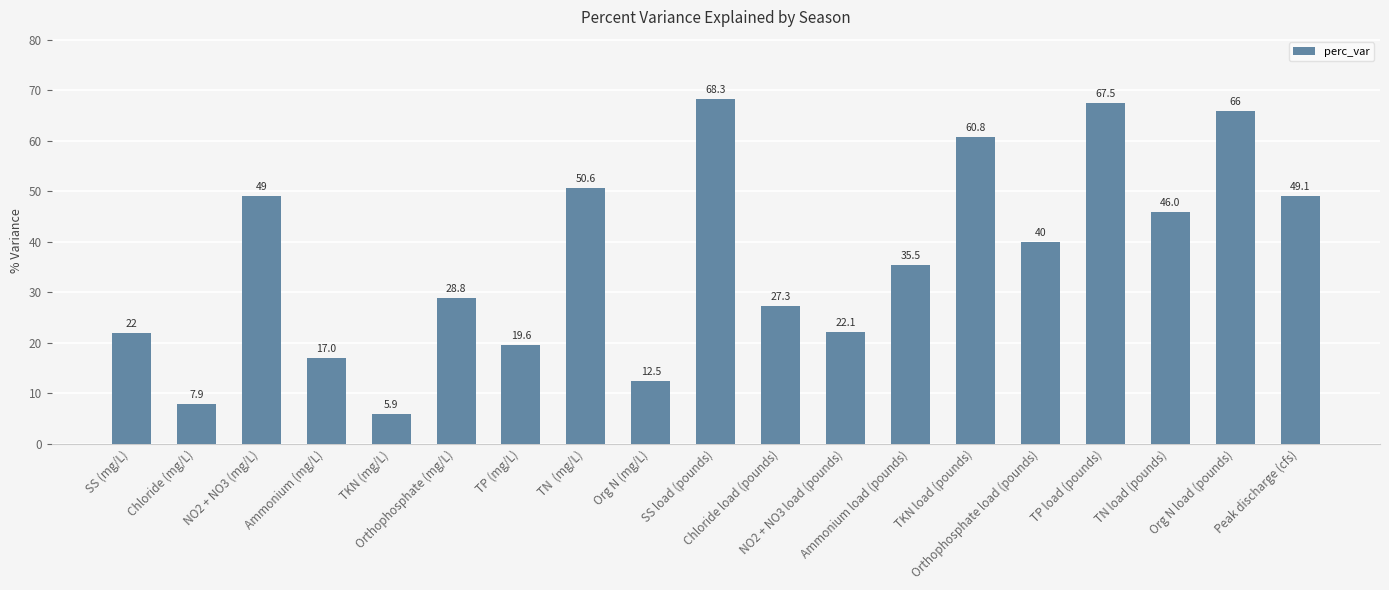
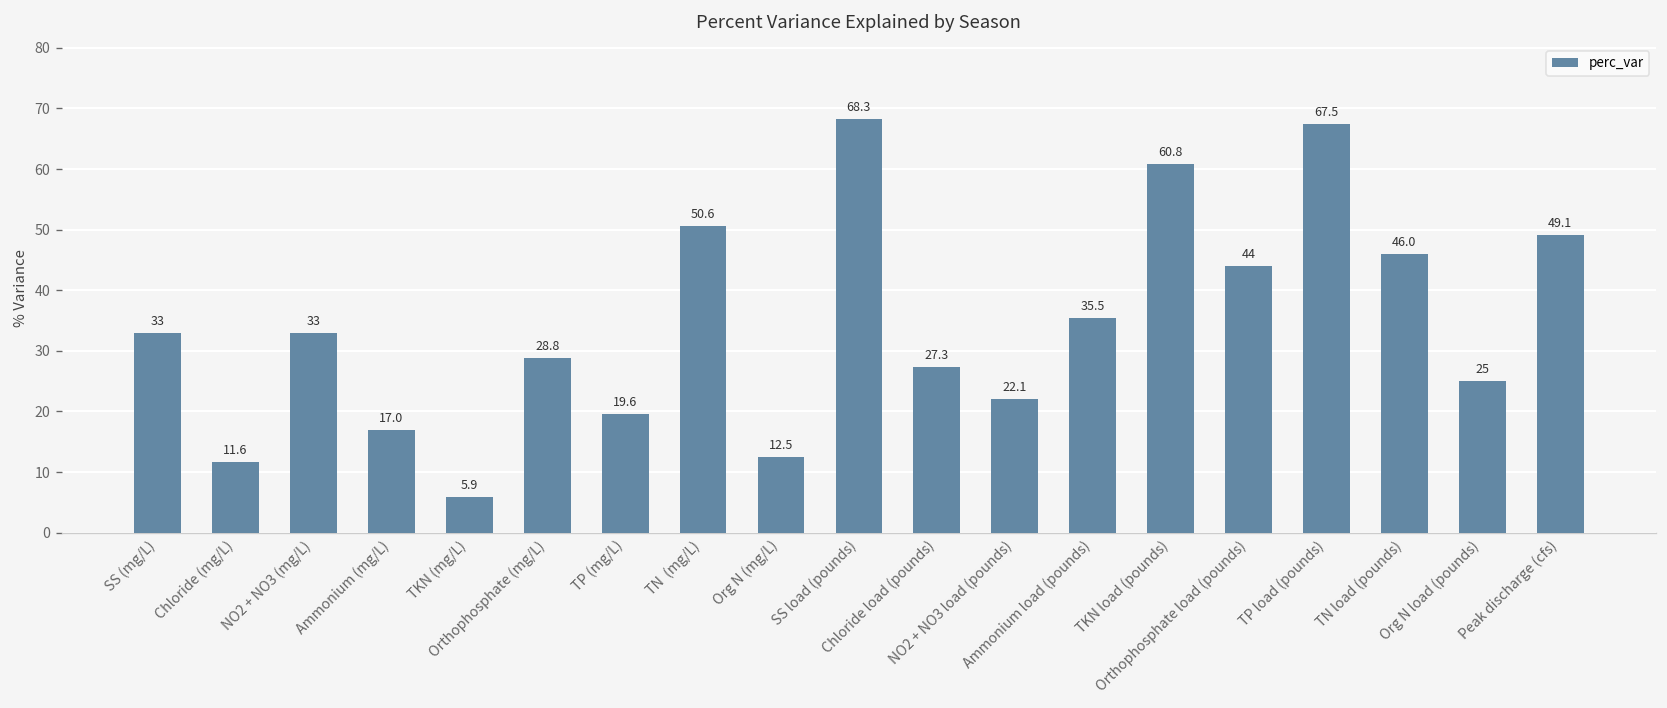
  {
-   "SS (mg/L)": 22,
-   "Chloride (mg/L)": 7.9,
-   "NO2 + NO3 (mg/L)": 49,
+   "SS (mg/L)": 33,
+   "Chloride (mg/L)": 11.6,
+   "NO2 + NO3 (mg/L)": 33,
    "Ammonium (mg/L)": 17.0,
    "TKN (mg/L)": 5.9,
    "Orthophosphate (mg/L)": 28.8,
    "TP (mg/L)": 19.6,
    "TN (mg/L)": 50.6,
    "Org N (mg/L)": 12.5,
    "SS load (pounds)": 68.3,
    "Chloride load (pounds)": 27.3,
    "NO2 + NO3 load (pounds)": 22.1,
    "Ammonium load (pounds)": 35.5,
    "TKN load (pounds)": 60.8,
-   "Orthophosphate load (pounds)": 40,
+   "Orthophosphate load (pounds)": 44,
    "TP load (pounds)": 67.5,
    "TN load (pounds)": 46.0,
-   "Org N load (pounds)": 66,
+   "Org N load (pounds)": 25,
    "Peak discharge (cfs)": 49.1
  }
